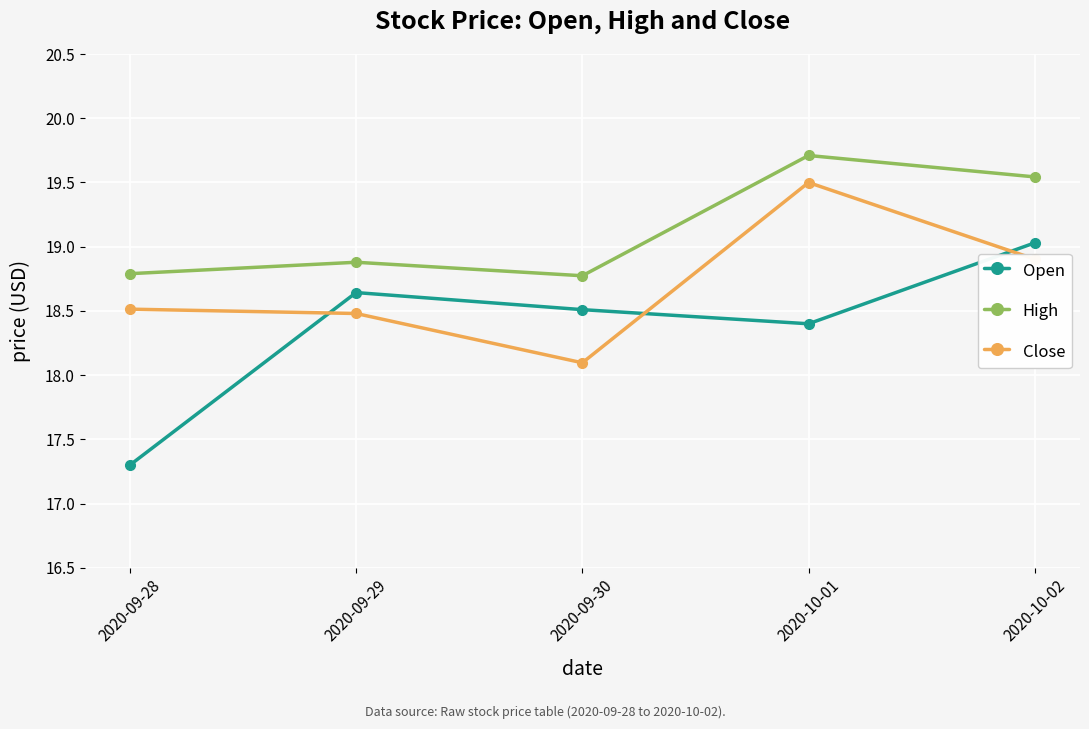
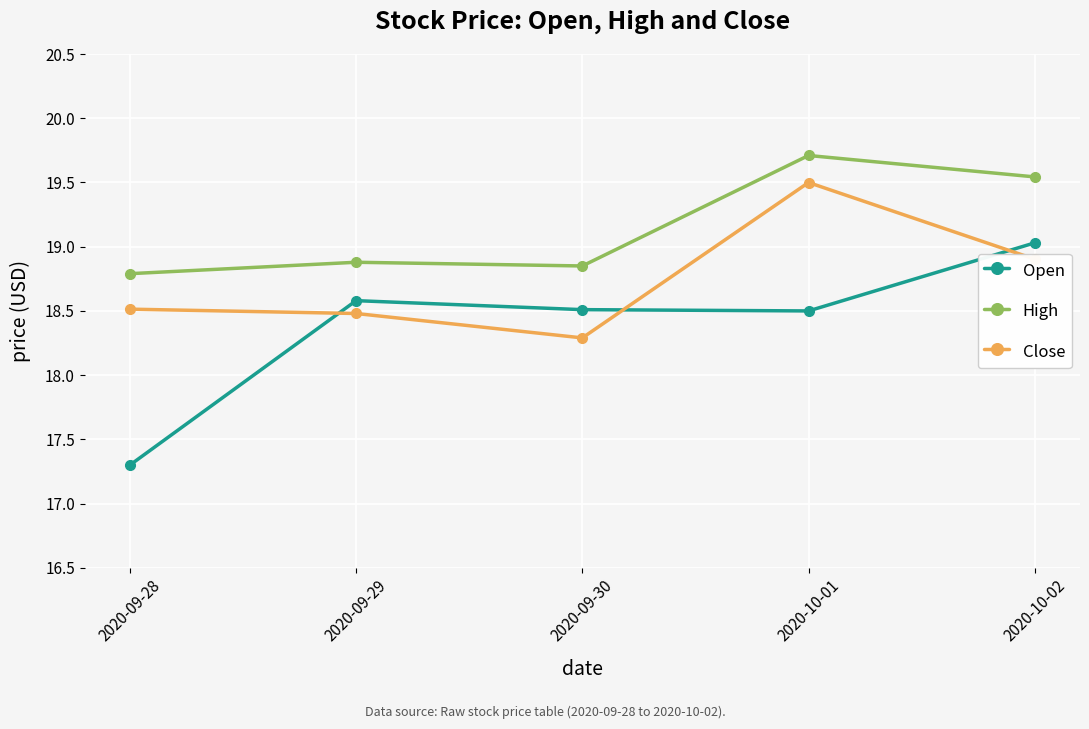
  {
    "Open": {
      "2020-09-28": 17.30,
-     "2020-09-29": 18.64,
+     "2020-09-29": 18.58,
      "2020-09-30": 18.51,
-     "2020-10-01": 18.4,
+     "2020-10-01": 18.5,
      "2020-10-02": 19.03
    },
    "High": {
      "2020-09-28": 18.79,
      "2020-09-29": 18.88,
-     "2020-09-30": 18.77,
+     "2020-09-30": 18.85,
      "2020-10-01": 19.71,
      "2020-10-02": 19.54
    },
    "Close": {
      "2020-09-28": 18.51,
      "2020-09-29": 18.48,
-     "2020-09-30": 18.10,
+     "2020-09-30": 18.29,
      "2020-10-01": 19.50
    }
  }
